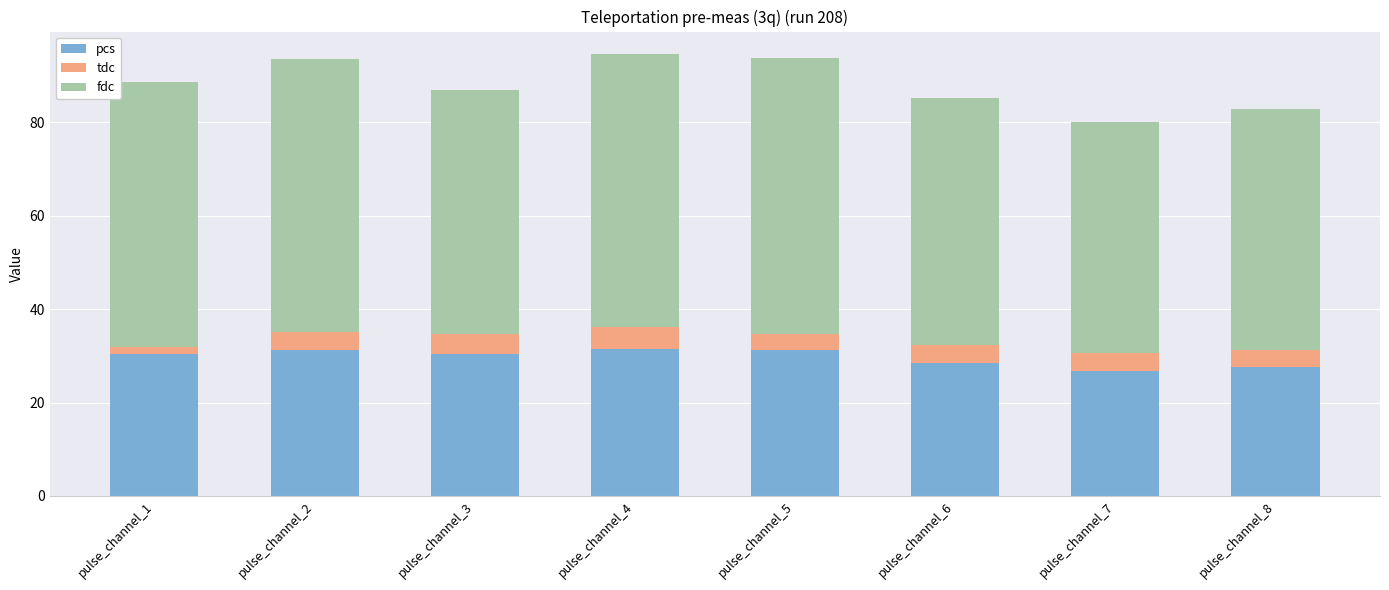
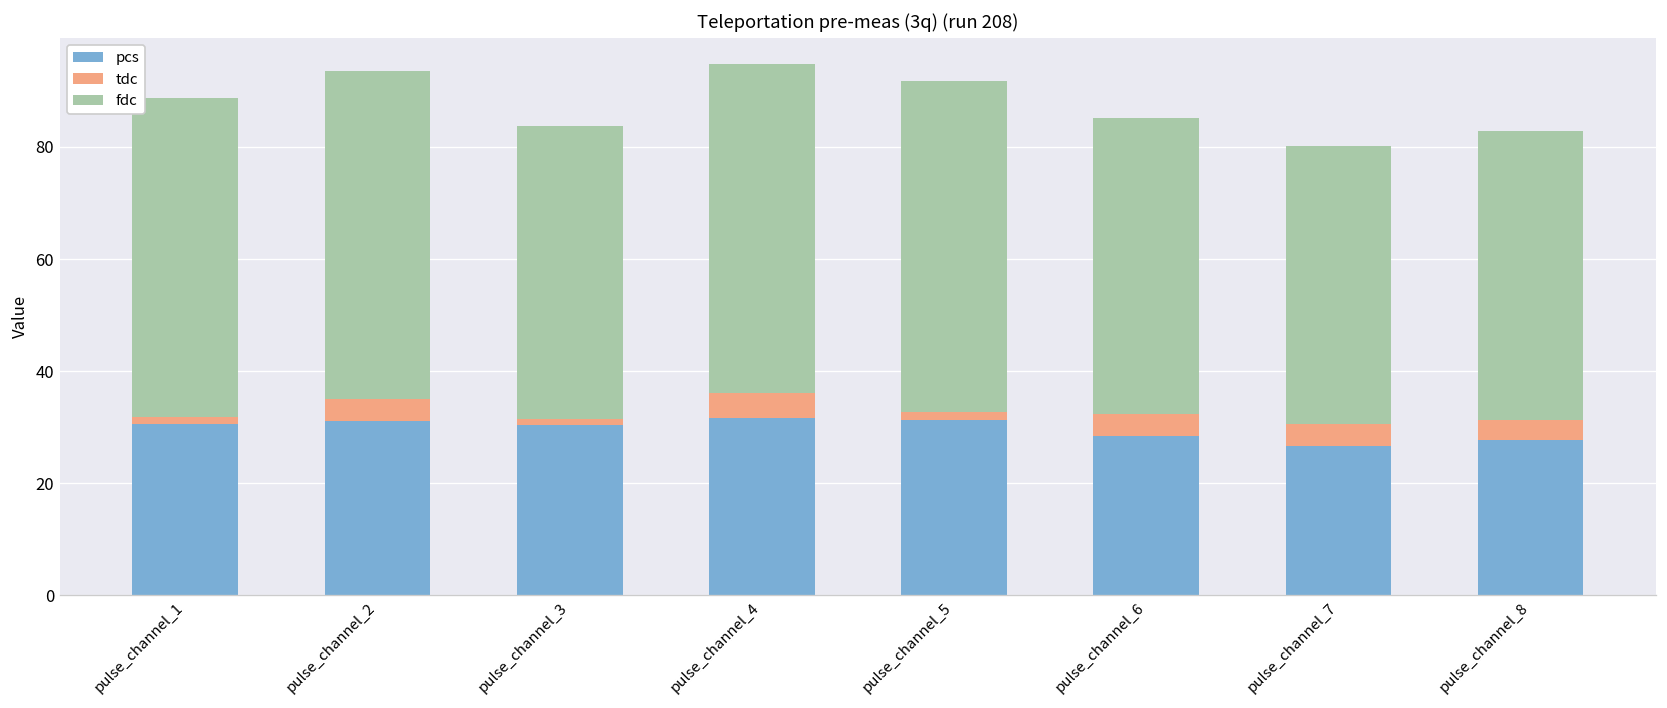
  {
    "pcs": {
      "pulse_channel_1": 30,
      "pulse_channel_2": 31,
      "pulse_channel_3": 30,
      "pulse_channel_4": 32,
      "pulse_channel_5": 31,
      "pulse_channel_6": 28,
      "pulse_channel_7": 27,
      "pulse_channel_8": 28
    },
    "tdc": {
      "pulse_channel_1": 1,
      "pulse_channel_2": 4,
-     "pulse_channel_3": 4,
+     "pulse_channel_3": 1,
      "pulse_channel_4": 5,
-     "pulse_channel_5": 3,
+     "pulse_channel_5": 1,
      "pulse_channel_6": 4,
      "pulse_channel_7": 4,
      "pulse_channel_8": 4
    },
    "fdc": {
      "pulse_channel_1": 57,
      "pulse_channel_2": 58,
      "pulse_channel_3": 52,
      "pulse_channel_4": 59,
      "pulse_channel_5": 59,
      "pulse_channel_6": 53,
      "pulse_channel_7": 50,
      "pulse_channel_8": 52
    }
  }
